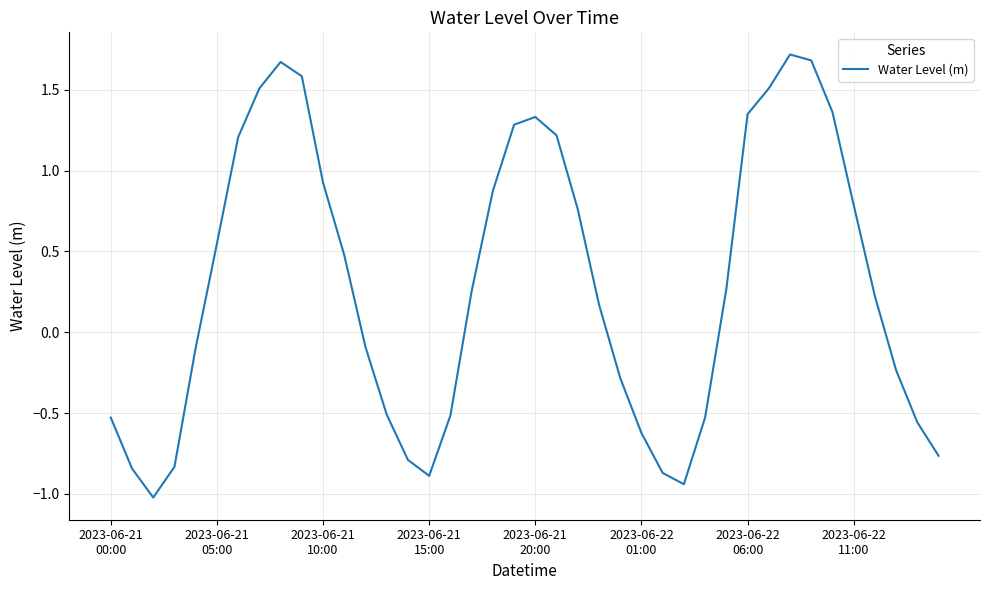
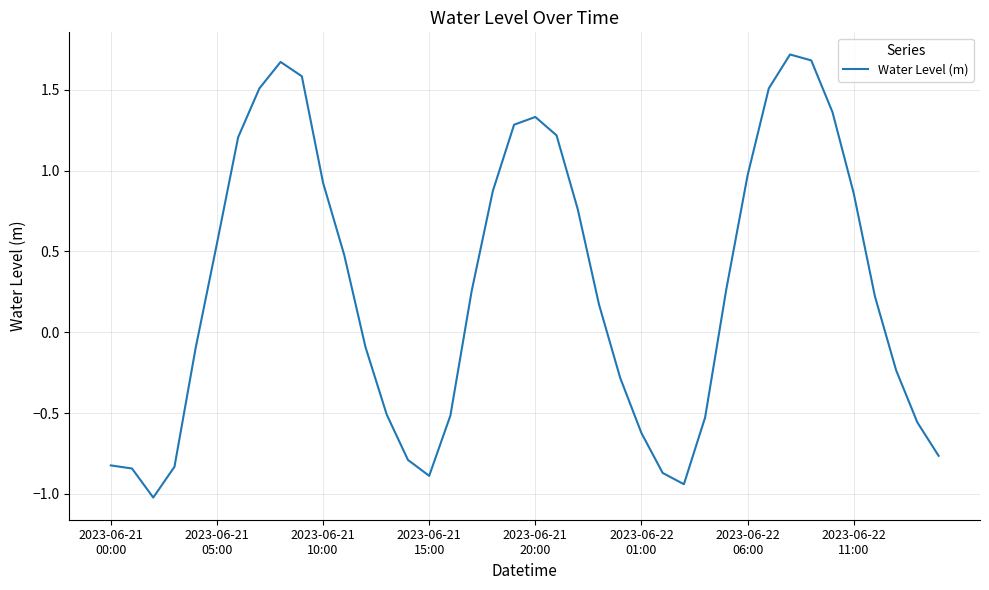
  {
-   "2023-06-21 00:00": -0.53,
+   "2023-06-21 00:00": -0.82,
    "2023-06-21 05:00": 0.55,
    "2023-06-21 10:00": 0.92,
    "2023-06-21 15:00": -0.89,
    "2023-06-21 20:00": 1.33,
    "2023-06-22 01:00": -0.62,
-   "2023-06-22 06:00": 1.35,
-   "2023-06-22 11:00": 0.79
+   "2023-06-22 06:00": 0.97,
+   "2023-06-22 11:00": 0.86
  }
